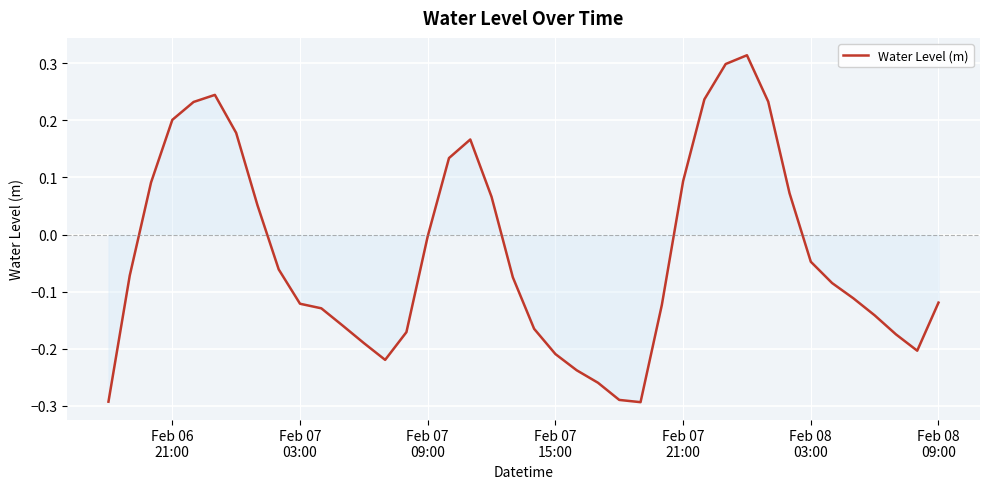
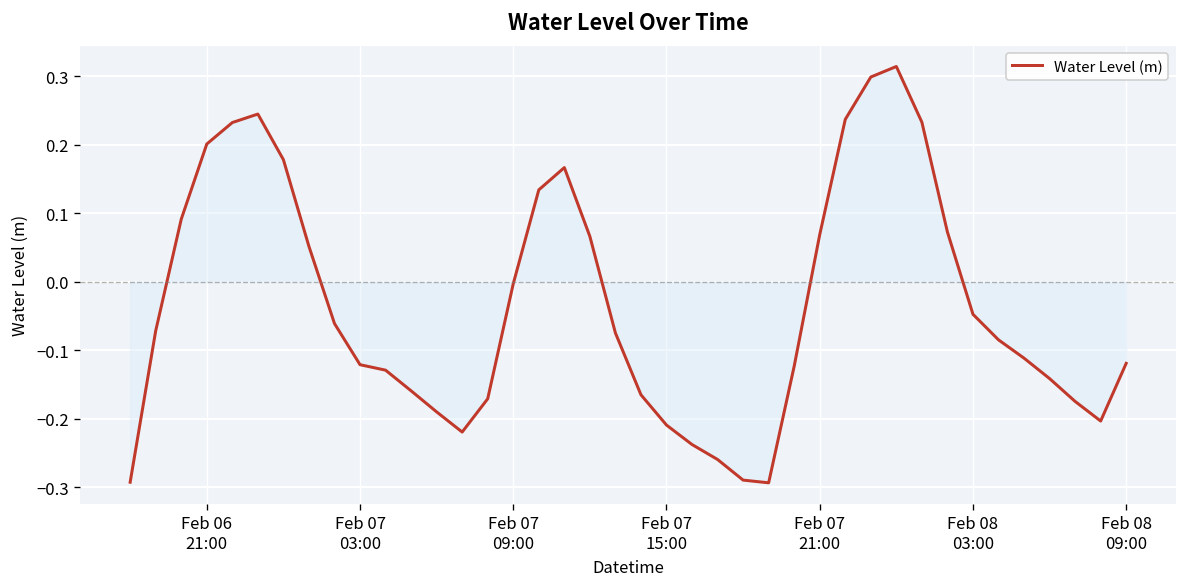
  {
    "Water Level (m)": {
      "Feb 07 03:00": -0.12,
      "Feb 07 15:00": -0.21,
-     "Feb 07 21:00": 0.09,
+     "Feb 07 21:00": 0.07,
      "Feb 08 03:00": -0.05,
      "Feb 08 09:00": -0.12
    }
  }
